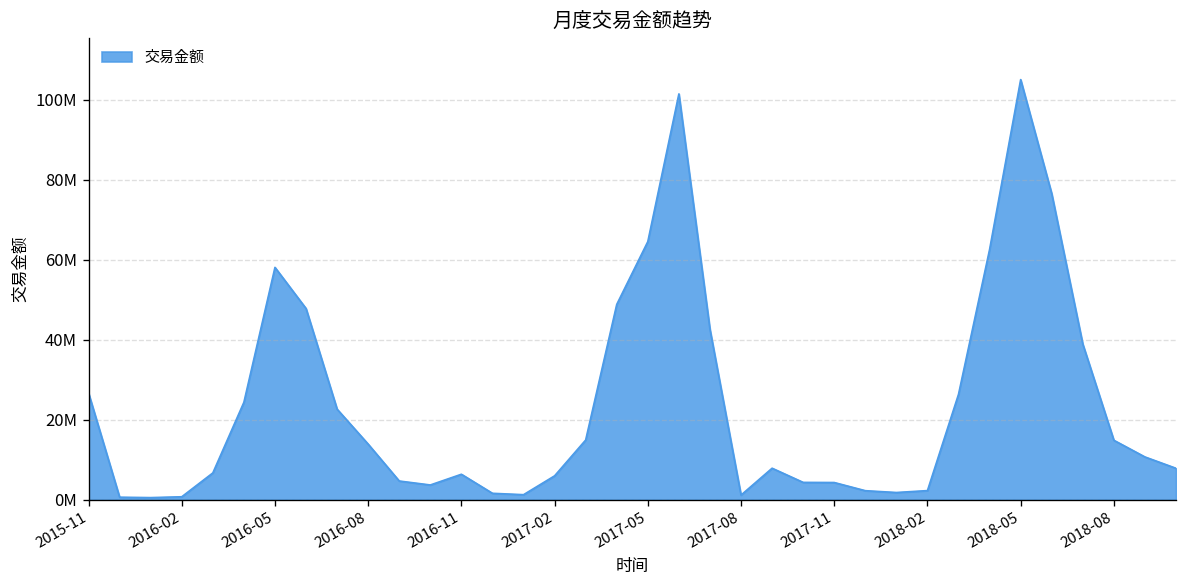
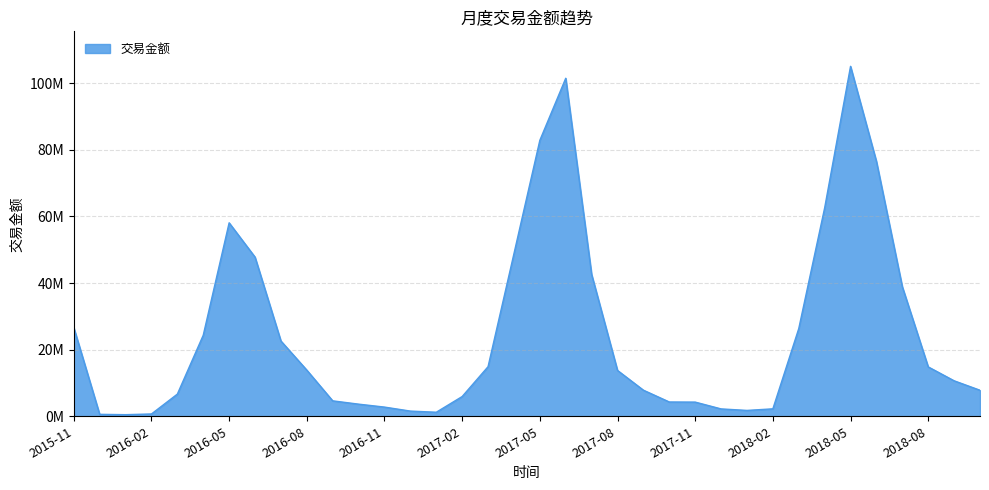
  {
    "2015-11": 27000000,
    "2016-02": 1000000,
    "2016-05": 58000000,
    "2016-08": 14000000,
-   "2016-11": 6000000,
+   "2016-11": 3000000,
    "2017-02": 6000000,
-   "2017-05": 65000000,
-   "2017-08": 1000000,
+   "2017-05": 83000000,
+   "2017-08": 14000000,
    "2017-11": 4000000,
    "2018-02": 2000000,
    "2018-05": 105000000,
    "2018-08": 15000000
  }
